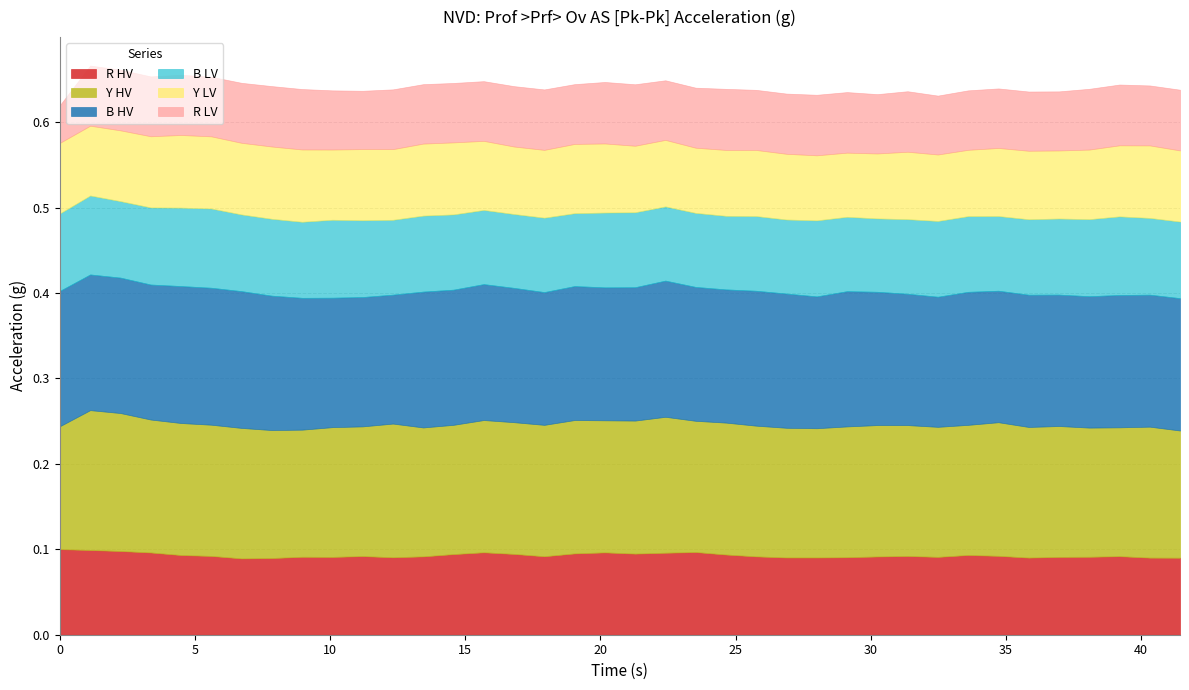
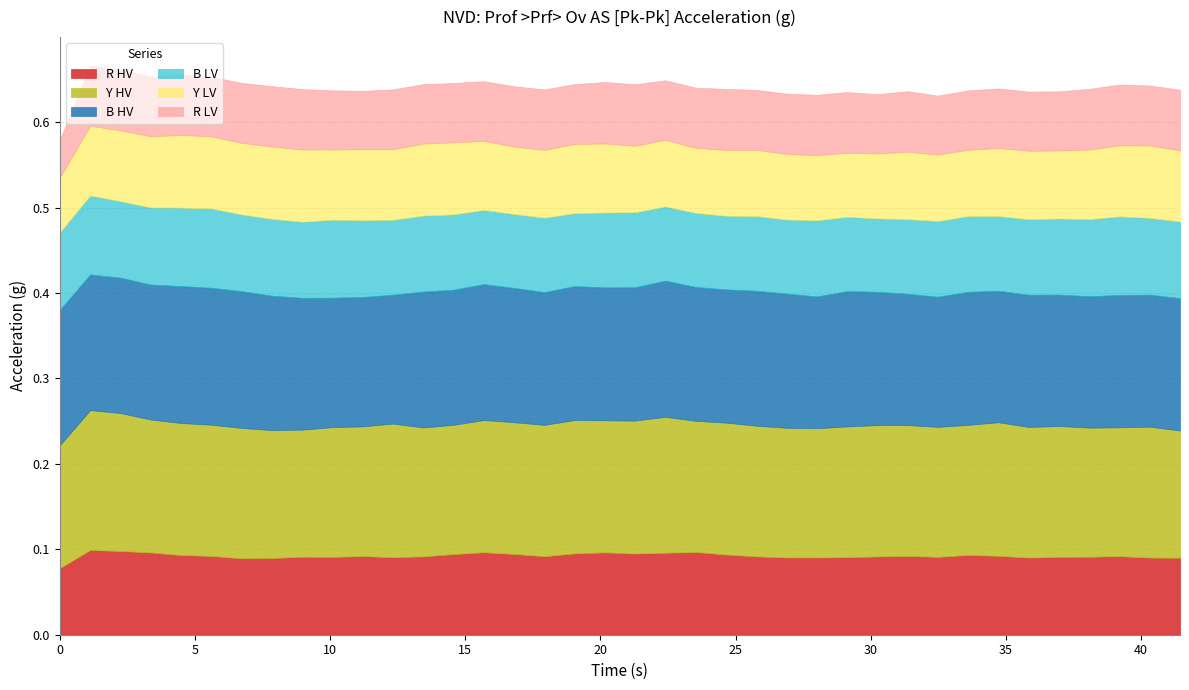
  {
    "R HV": {
-     "0": 0.10
+     "0": 0.08
    },
    "Y HV": {
      "0": 0.14
    },
    "B HV": {
      "0": 0.16
    },
    "B LV": {
      "0": 0.09
    },
    "Y LV": {
-     "0": 0.08
+     "0": 0.06
    },
    "R LV": {
      "0": 0.04
    }
  }
